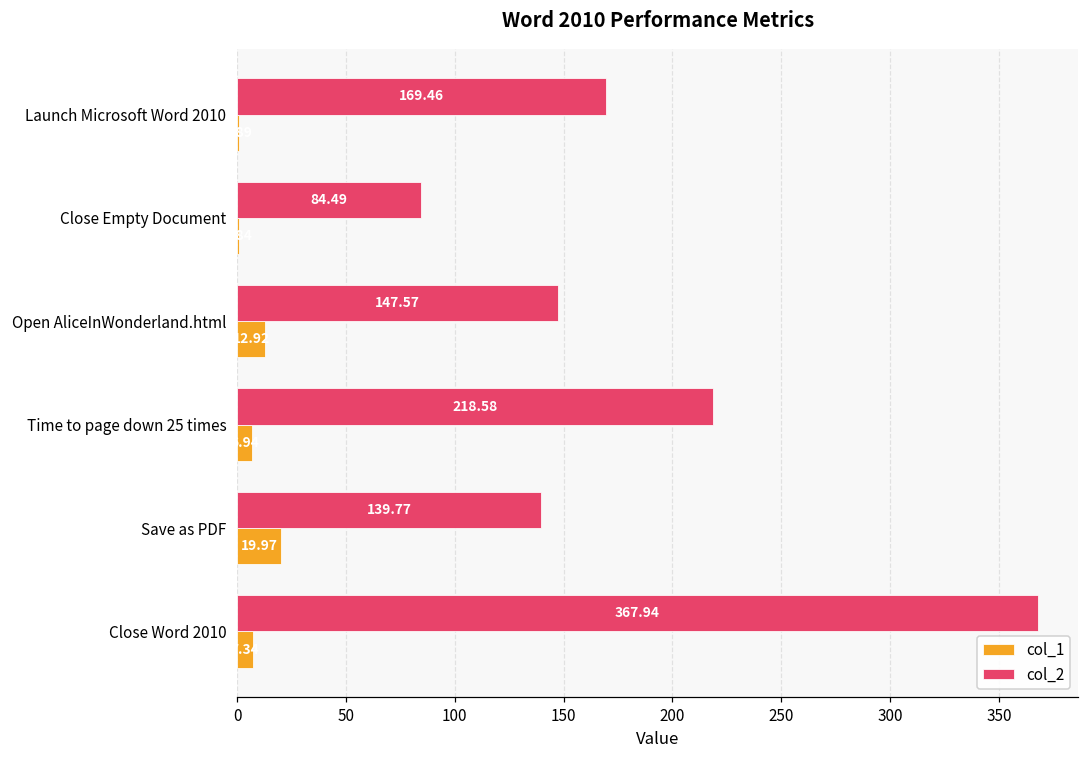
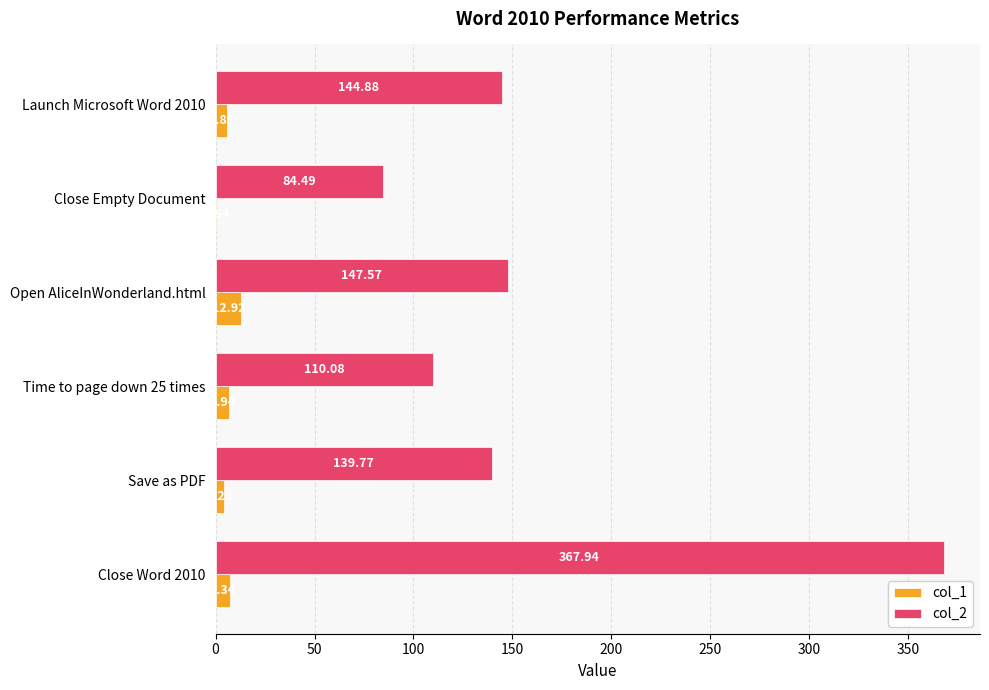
  {
    "col_1": {
-     "Launch Microsoft Word 2010": 1,
+     "Launch Microsoft Word 2010": 6,
      "Time to page down 25 times": 7,
-     "Save as PDF": 20,
+     "Save as PDF": 4,
      "Close Word 2010": 7
    },
    "col_2": {
-     "Launch Microsoft Word 2010": 169.46,
+     "Launch Microsoft Word 2010": 144.88,
      "Close Empty Document": 84.49,
      "Open AliceInWonderland.html": 147.57,
-     "Time to page down 25 times": 218.58,
+     "Time to page down 25 times": 110.08,
      "Save as PDF": 139.77,
      "Close Word 2010": 367.94
    }
  }
